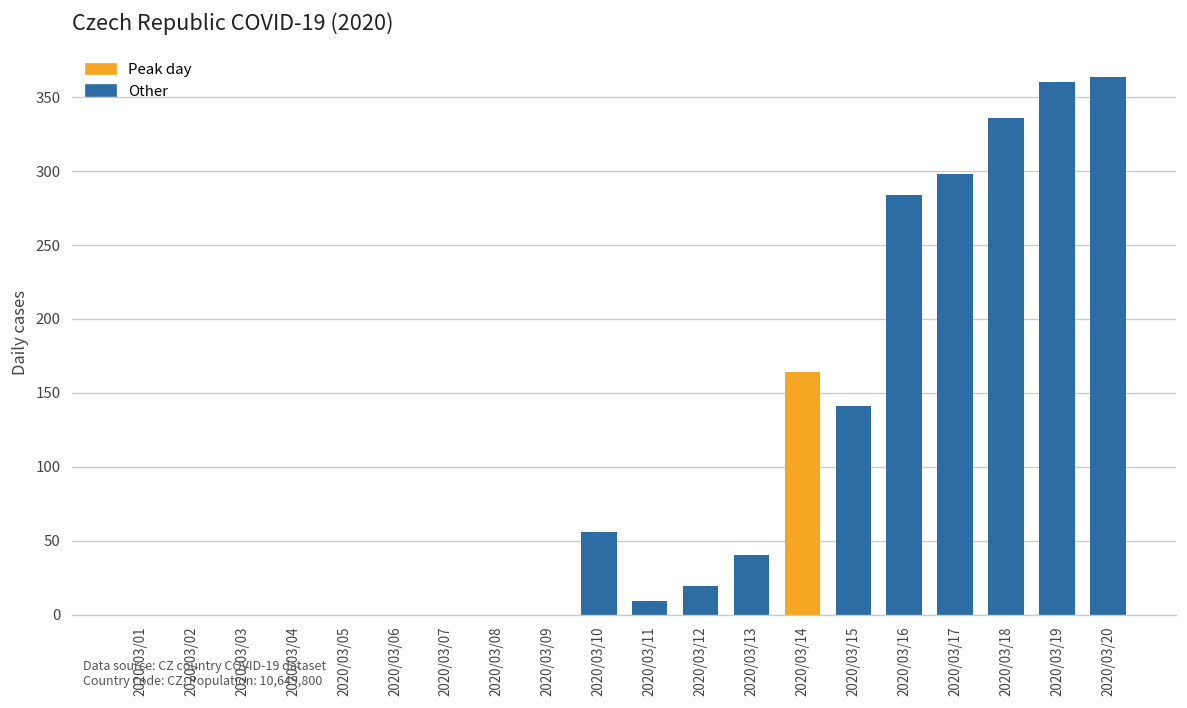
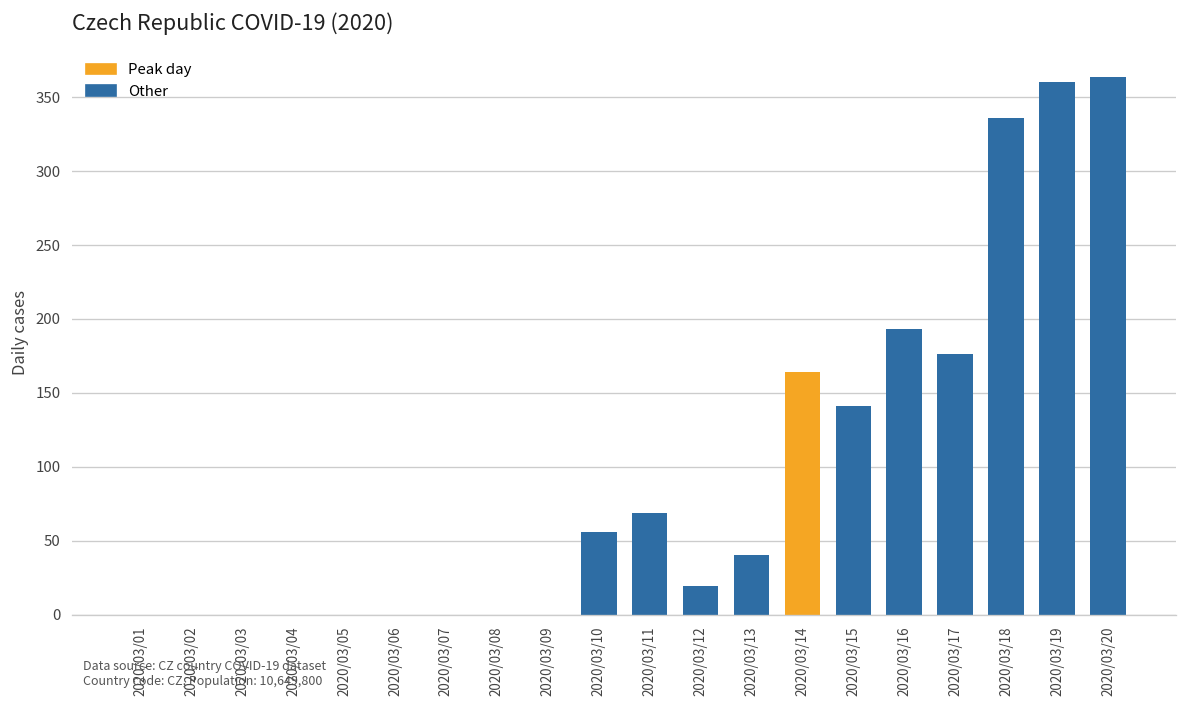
  {
    "Peak day": {
      "2020/03/14": 164
    },
    "Other": {
      "2020/03/01": 0,
      "2020/03/02": 0,
      "2020/03/03": 0,
      "2020/03/04": 0,
      "2020/03/05": 0,
      "2020/03/06": 0,
      "2020/03/07": 0,
      "2020/03/08": 0,
      "2020/03/09": 0,
      "2020/03/10": 56,
-     "2020/03/11": 9,
+     "2020/03/11": 69,
      "2020/03/12": 19,
      "2020/03/13": 40,
      "2020/03/15": 141,
-     "2020/03/16": 284,
-     "2020/03/17": 298,
+     "2020/03/16": 193,
+     "2020/03/17": 176,
      "2020/03/18": 336,
      "2020/03/19": 360,
      "2020/03/20": 364
    }
  }
